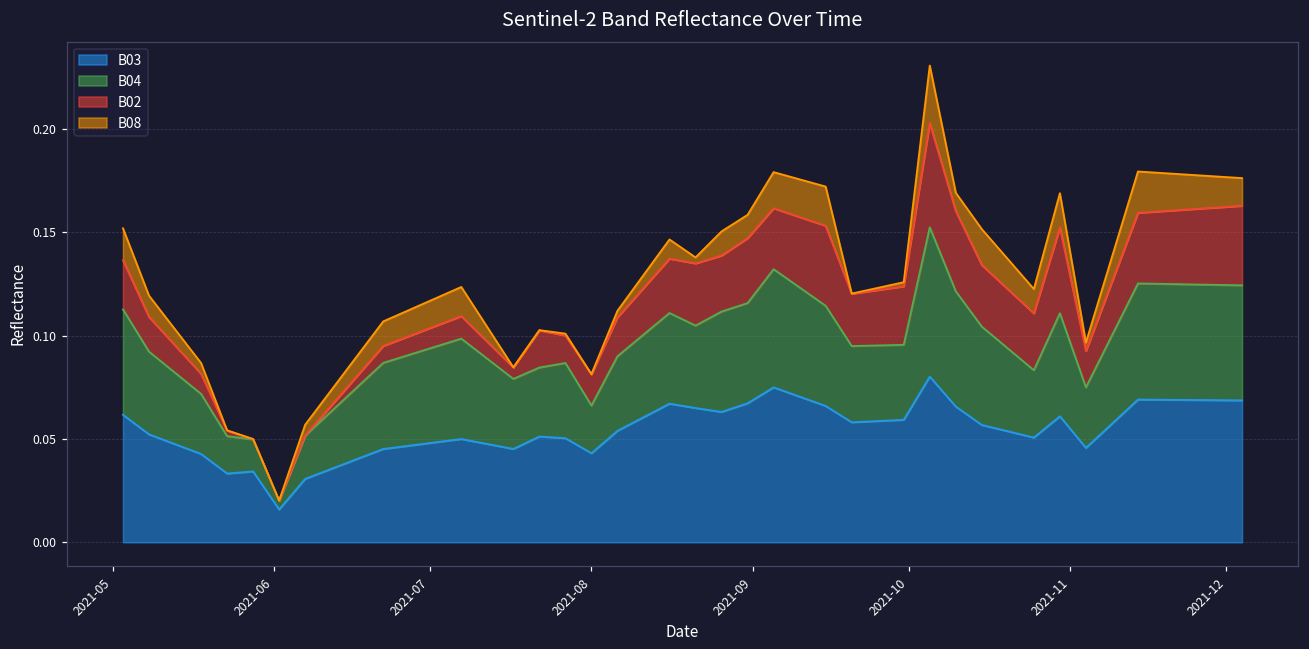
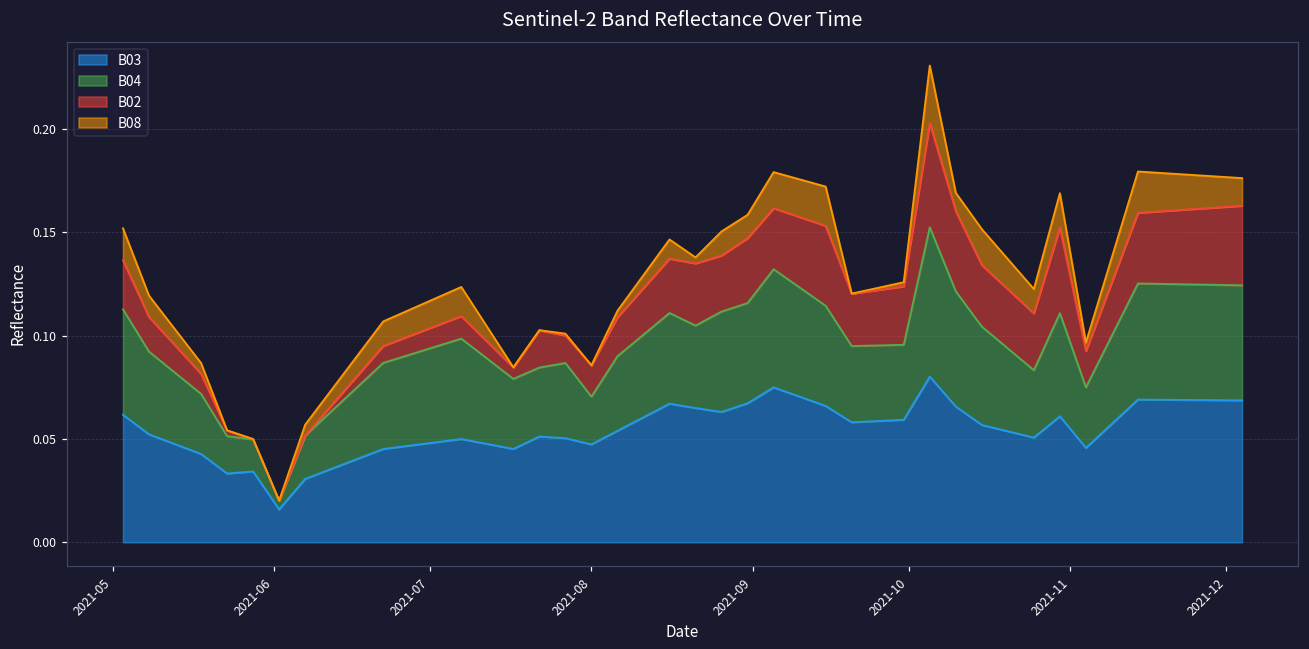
  {
    "B03": {
-     "2021-08": 0.043
+     "2021-08": 0.047
    },
    "B04": {
      "2021-08": 0.023
    }
  }
